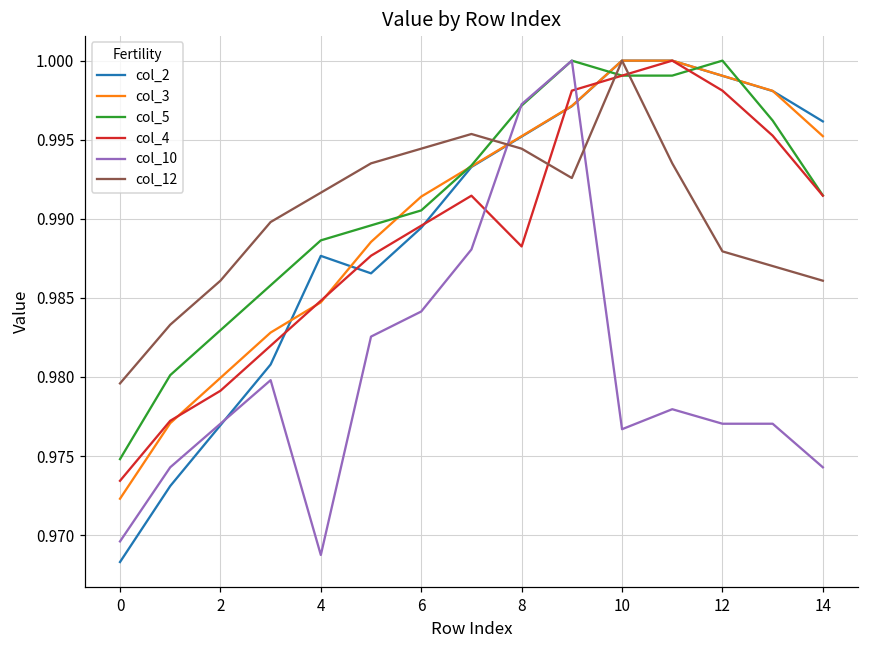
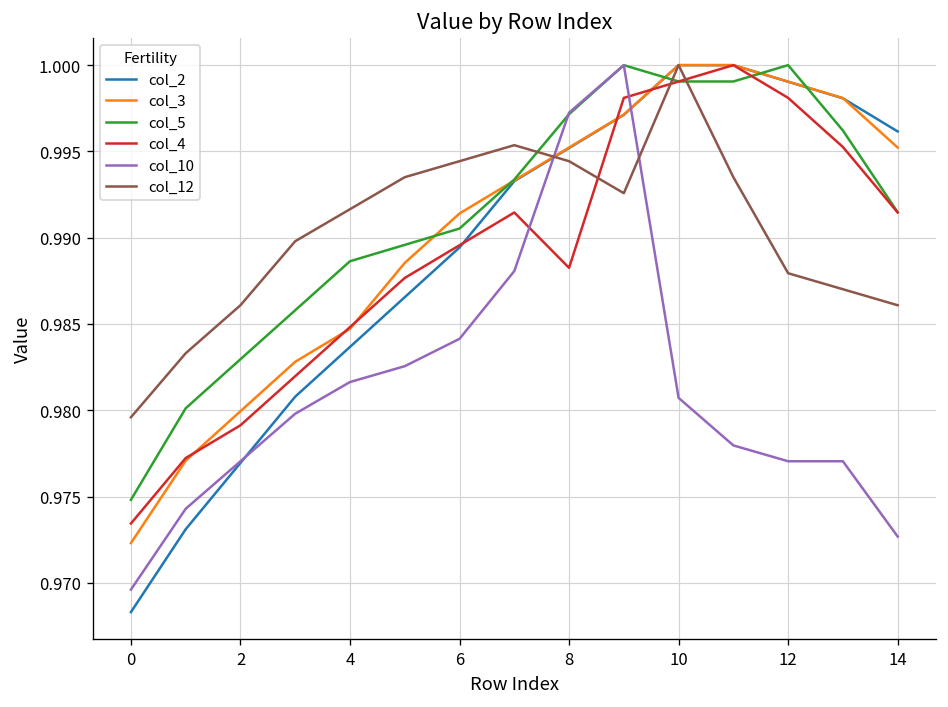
  {
    "col_2": {
      "0": 0.9683,
-     "4": 0.9877,
+     "4": 0.9837,
      "14": 0.9962
    },
    "col_3": {
      "0": 0.9723,
      "2": 0.9799,
      "6": 0.9914,
      "14": 0.9952
    },
    "col_5": {
      "0": 0.9748,
      "2": 0.9830,
      "4": 0.9886,
      "6": 0.9905,
      "12": 1.0000
    },
    "col_4": {
      "0": 0.9734,
      "2": 0.9791,
      "8": 0.9883,
      "12": 0.9981
    },
    "col_10": {
      "0": 0.9696,
-     "4": 0.9687,
+     "4": 0.9816,
      "6": 0.9841,
-     "10": 0.9767,
+     "10": 0.9807,
      "12": 0.9770,
-     "14": 0.9743
+     "14": 0.9727
    },
    "col_12": {
      "0": 0.9796,
      "2": 0.9861,
      "4": 0.9917,
      "6": 0.9944,
      "8": 0.9944,
      "12": 0.9879,
      "14": 0.9861
    }
  }
